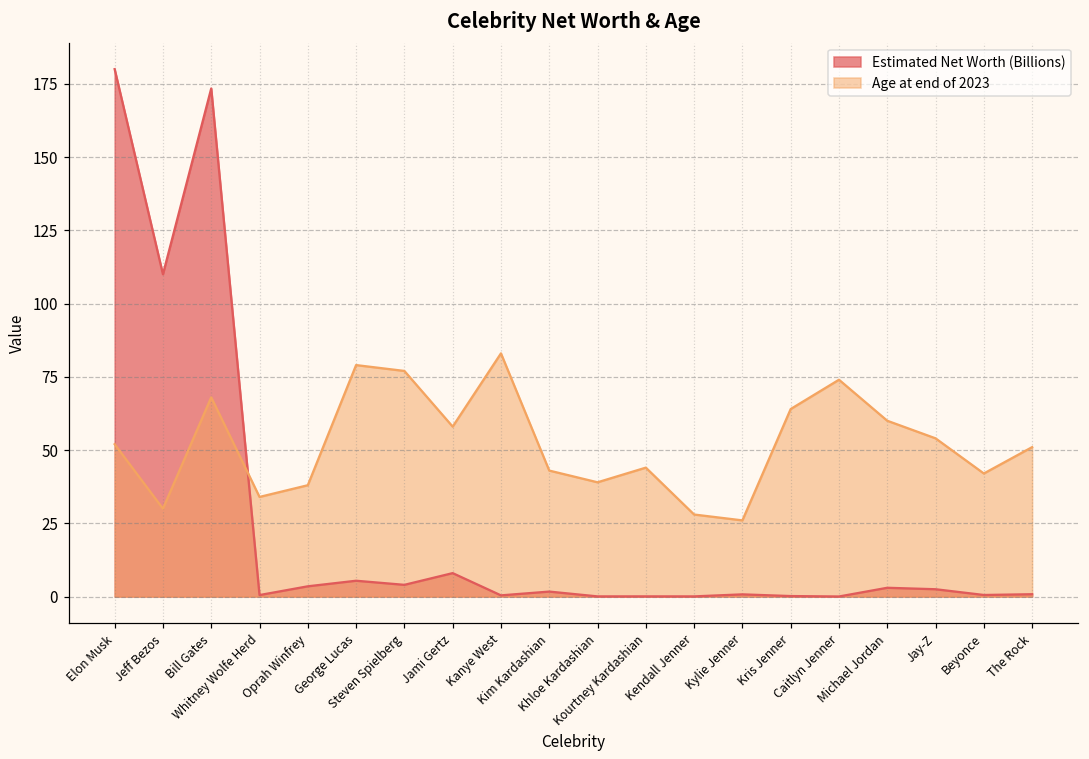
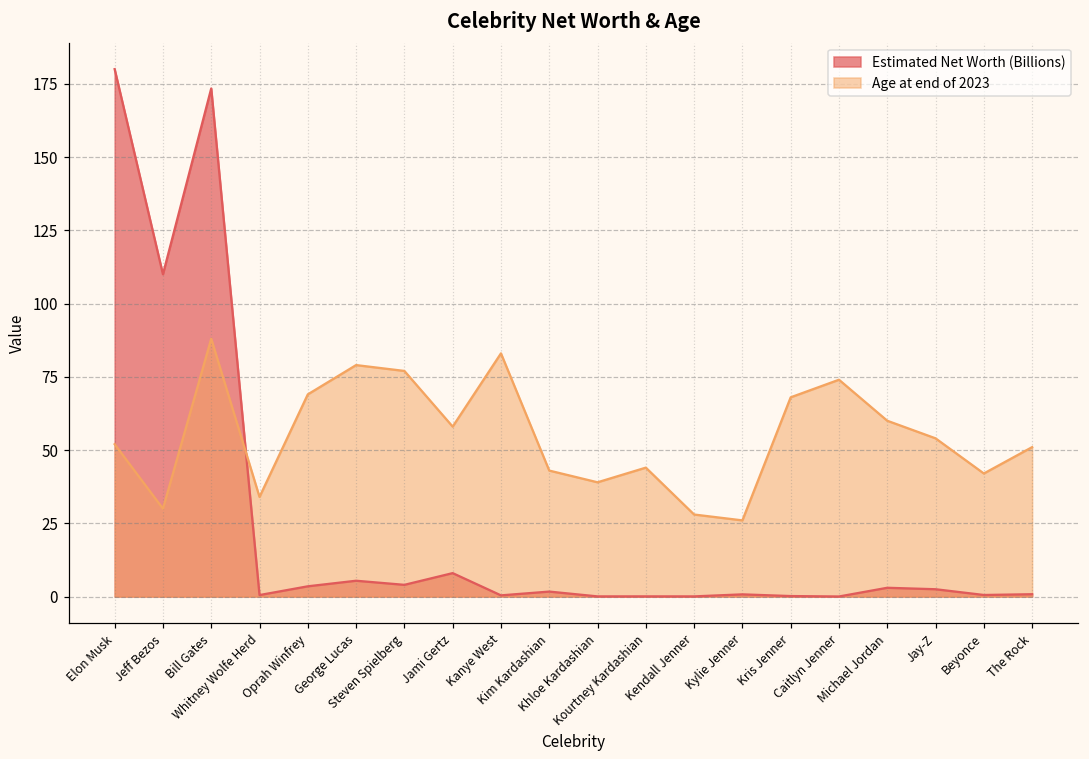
  {
    "Estimated Net Worth (Billions)": {
      "Elon Musk": 180,
      "Jeff Bezos": 110,
      "Bill Gates": 173,
      "Whitney Wolfe Herd": 1,
      "Oprah Winfrey": 4,
      "George Lucas": 5,
      "Steven Spielberg": 4,
      "Jami Gertz": 8,
      "Kanye West": 0,
      "Kim Kardashian": 2,
      "Khloe Kardashian": 0,
      "Kourtney Kardashian": 0,
      "Kendall Jenner": 0,
      "Kylie Jenner": 1,
      "Kris Jenner": 0,
      "Caitlyn Jenner": 0,
      "Michael Jordan": 3,
      "Jay-Z": 3,
      "Beyonce": 1,
      "The Rock": 1
    },
    "Age at end of 2023": {
      "Elon Musk": 52,
      "Jeff Bezos": 30,
-     "Bill Gates": 68,
+     "Bill Gates": 88,
      "Whitney Wolfe Herd": 34,
-     "Oprah Winfrey": 38,
+     "Oprah Winfrey": 69,
      "George Lucas": 79,
      "Steven Spielberg": 77,
      "Jami Gertz": 58,
      "Kanye West": 83,
      "Kim Kardashian": 43,
      "Khloe Kardashian": 39,
      "Kourtney Kardashian": 44,
      "Kendall Jenner": 28,
      "Kylie Jenner": 26,
-     "Kris Jenner": 64,
+     "Kris Jenner": 68,
      "Caitlyn Jenner": 74,
      "Michael Jordan": 60,
      "Jay-Z": 54,
      "Beyonce": 42,
      "The Rock": 51
    }
  }
